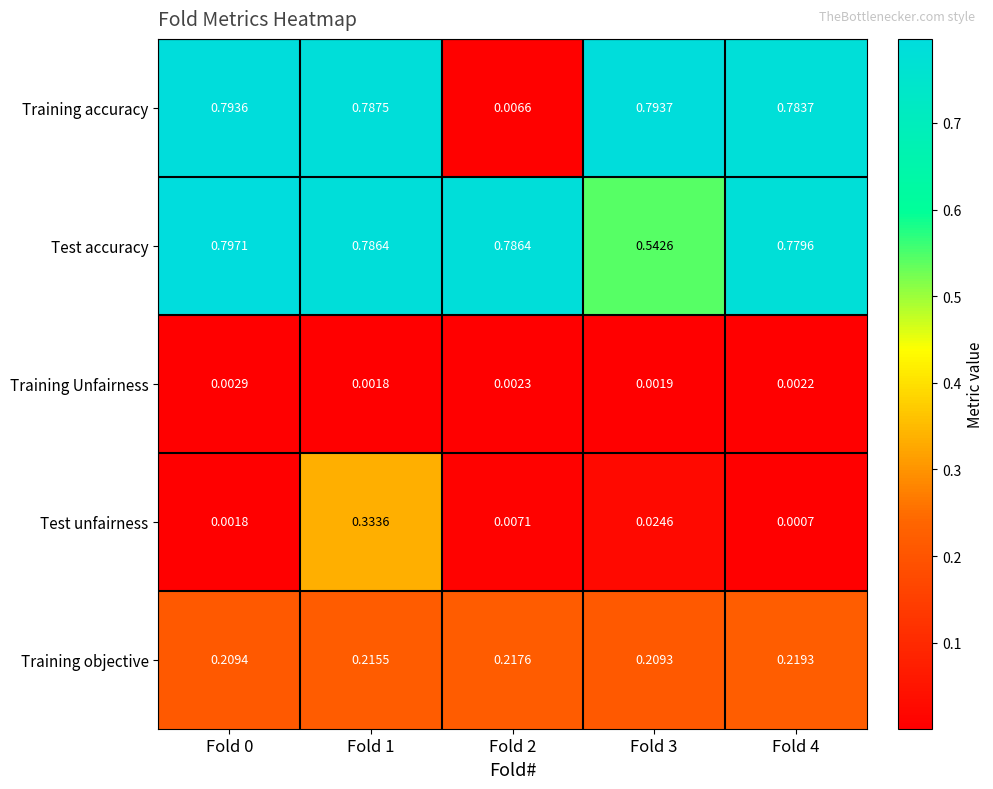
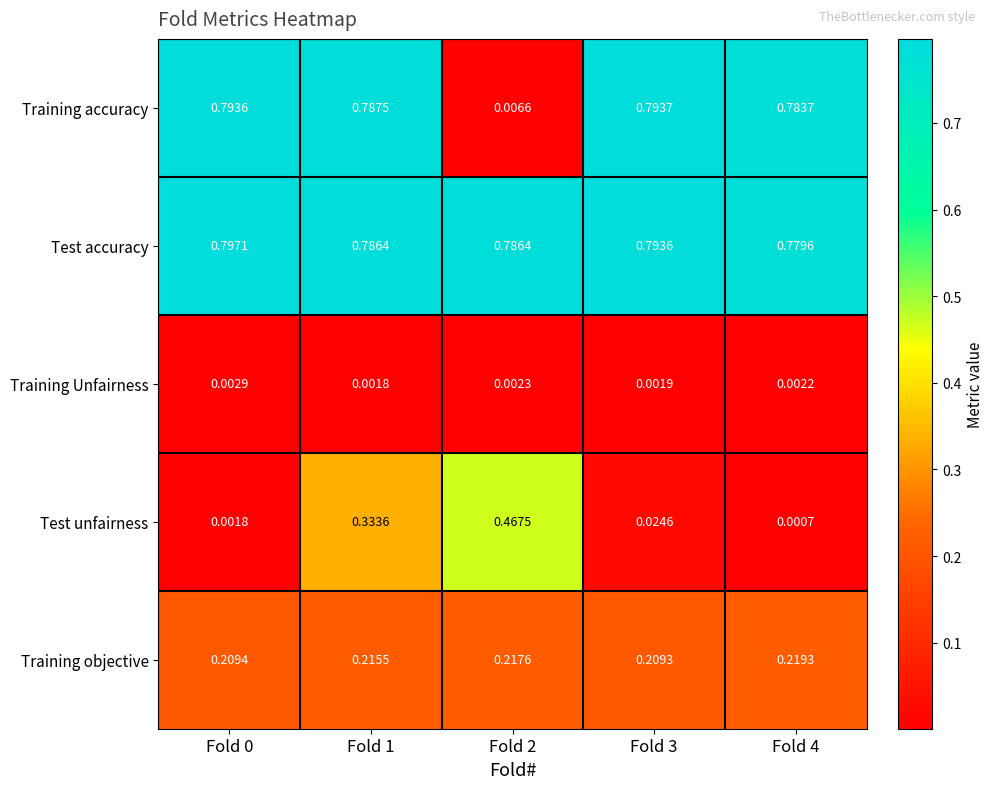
  {
    "Training accuracy": {
      "Fold 0": 0.7936,
      "Fold 1": 0.7875,
      "Fold 2": 0.0066,
      "Fold 3": 0.7937,
      "Fold 4": 0.7837
    },
    "Test accuracy": {
      "Fold 0": 0.7971,
      "Fold 1": 0.7864,
      "Fold 2": 0.7864,
-     "Fold 3": 0.5426,
+     "Fold 3": 0.7936,
      "Fold 4": 0.7796
    },
    "Training Unfairness": {
      "Fold 0": 0.0029,
      "Fold 1": 0.0018,
      "Fold 2": 0.0023,
      "Fold 3": 0.0019,
      "Fold 4": 0.0022
    },
    "Test unfairness": {
      "Fold 0": 0.0018,
      "Fold 1": 0.3336,
-     "Fold 2": 0.0071,
+     "Fold 2": 0.4675,
      "Fold 3": 0.0246,
      "Fold 4": 0.0007
    },
    "Training objective": {
      "Fold 0": 0.2094,
      "Fold 1": 0.2155,
      "Fold 2": 0.2176,
      "Fold 3": 0.2093,
      "Fold 4": 0.2193
    }
  }
